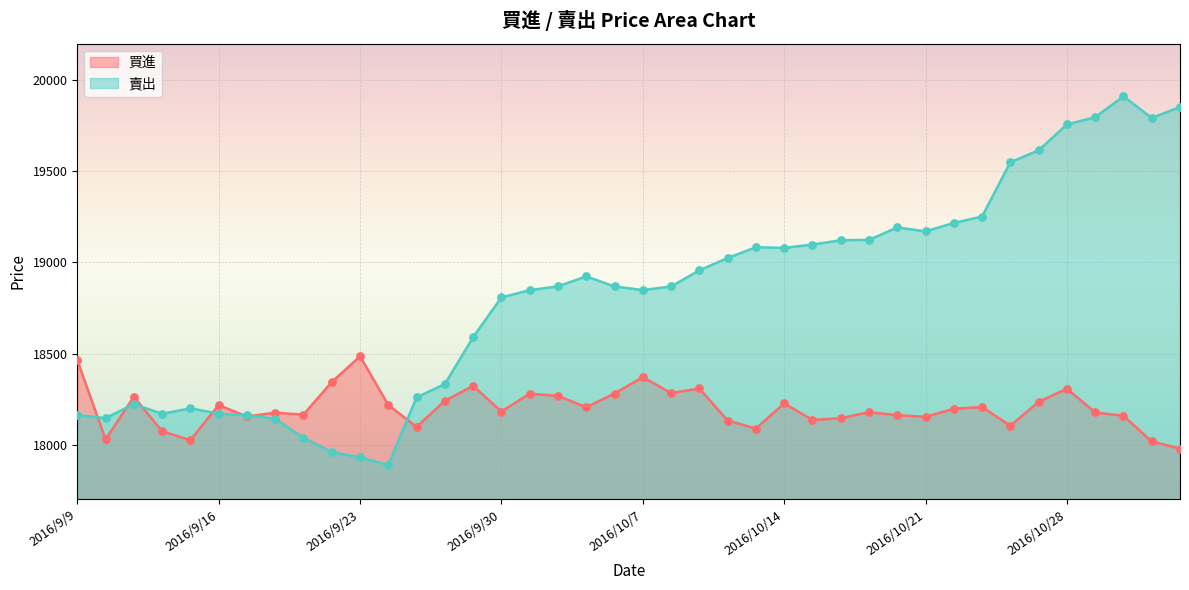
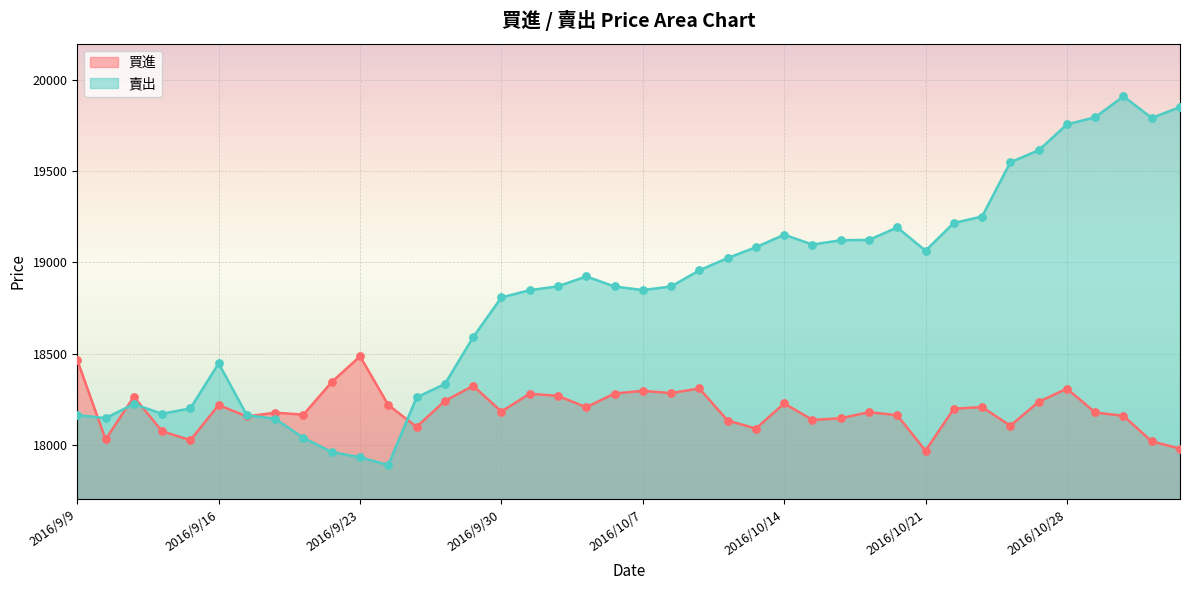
  {
    "買進": {
      "2016/9/9": 18460,
      "2016/9/16": 18220,
      "2016/9/23": 18480,
      "2016/9/30": 18180,
-     "2016/10/7": 18370,
+     "2016/10/7": 18300,
      "2016/10/14": 18230,
-     "2016/10/21": 18150,
+     "2016/10/21": 17970,
      "2016/10/28": 18310
    },
    "賣出": {
      "2016/9/9": 18160,
-     "2016/9/16": 18170,
+     "2016/9/16": 18450,
      "2016/9/23": 17930,
      "2016/9/30": 18810,
      "2016/10/7": 18850,
-     "2016/10/14": 19080,
-     "2016/10/21": 19170,
+     "2016/10/14": 19150,
+     "2016/10/21": 19060,
      "2016/10/28": 19760
    }
  }
